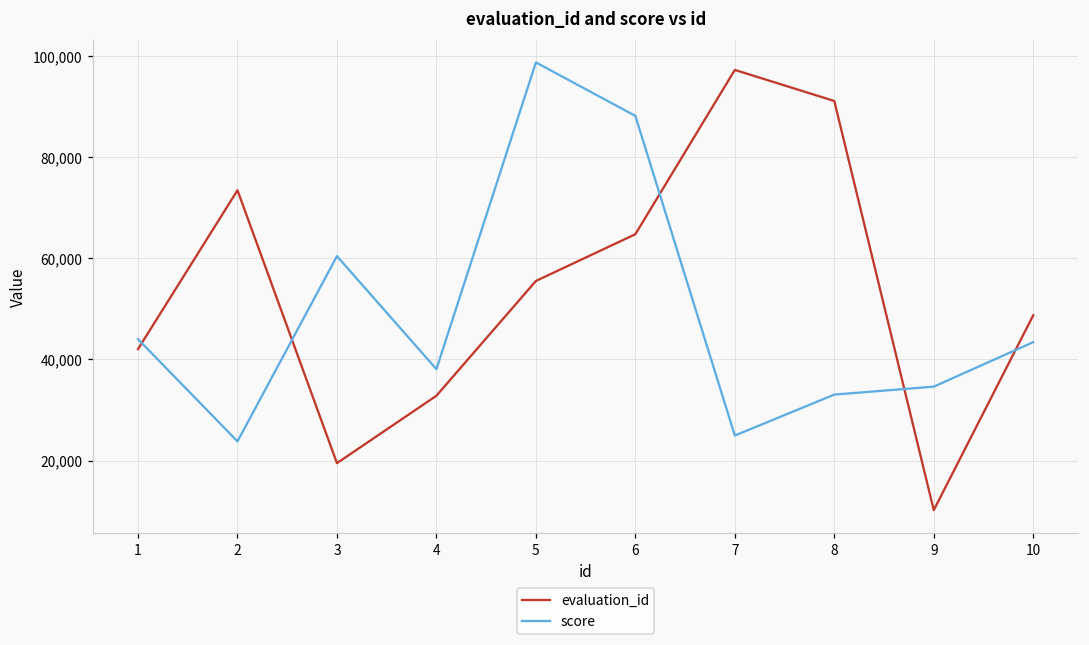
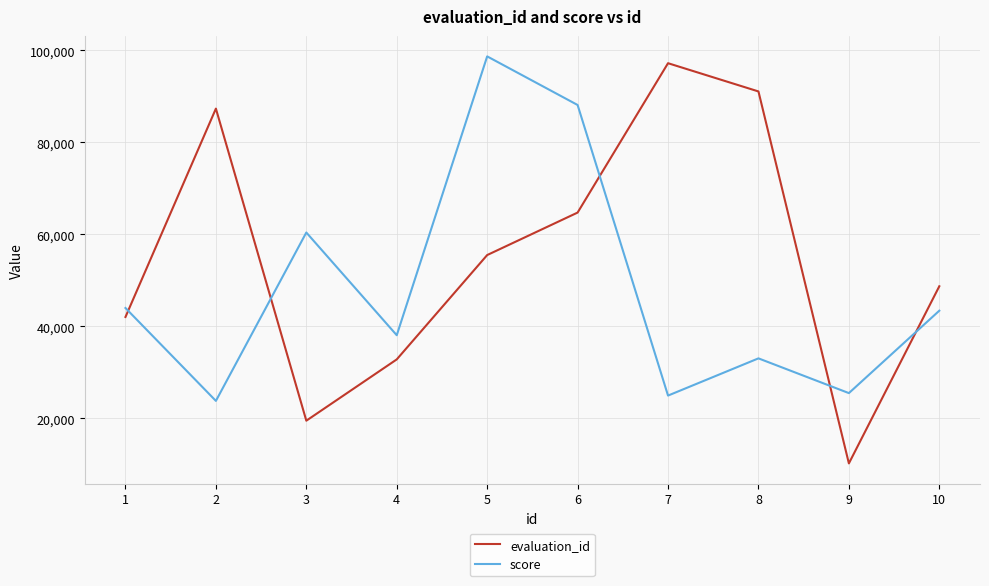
  {
    "evaluation_id": {
      "1": "42,000",
-     "2": "73,000",
+     "2": "87,000",
      "3": "20,000",
      "4": "33,000",
      "5": "56,000",
      "6": "65,000",
      "7": "97,000",
      "8": "91,000",
      "9": "10,000",
      "10": "49,000"
    },
    "score": {
      "1": "44,000",
      "2": "24,000",
      "3": "60,000",
      "4": "38,000",
      "5": "99,000",
      "6": "88,000",
      "7": "25,000",
      "8": "33,000",
-     "9": "35,000",
+     "9": "26,000",
      "10": "43,000"
    }
  }
